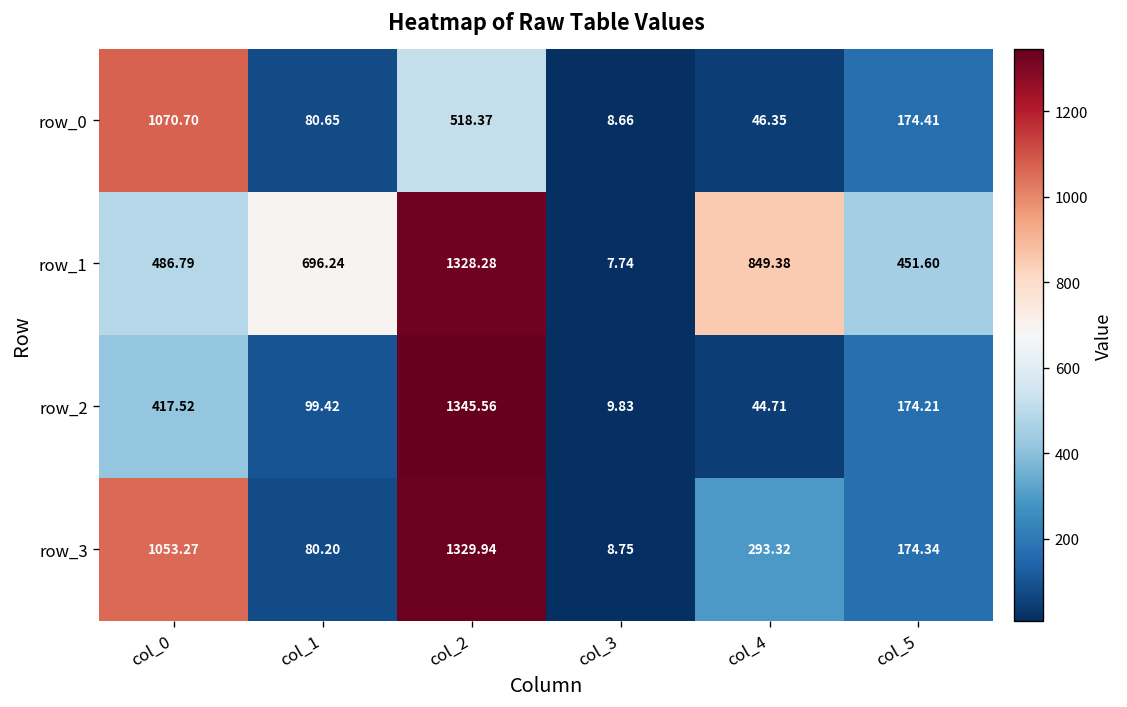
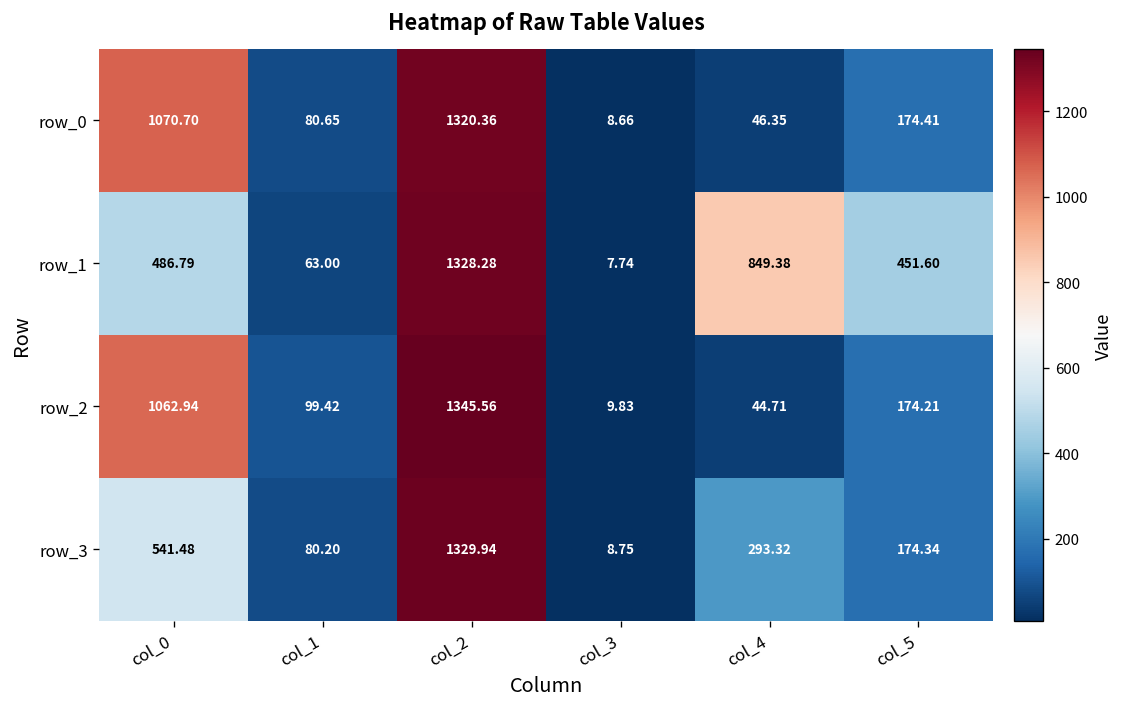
  {
    "row_0": {
      "col_0": 1070.70,
      "col_1": 80.65,
-     "col_2": 518.37,
+     "col_2": 1320.36,
      "col_3": 8.66,
      "col_4": 46.35,
      "col_5": 174.41
    },
    "row_1": {
      "col_0": 486.79,
-     "col_1": 696.24,
+     "col_1": 63.00,
      "col_2": 1328.28,
      "col_3": 7.74,
      "col_4": 849.38,
      "col_5": 451.60
    },
    "row_2": {
-     "col_0": 417.52,
+     "col_0": 1062.94,
      "col_1": 99.42,
      "col_2": 1345.56,
      "col_3": 9.83,
      "col_4": 44.71,
      "col_5": 174.21
    },
    "row_3": {
-     "col_0": 1053.27,
+     "col_0": 541.48,
      "col_1": 80.20,
      "col_2": 1329.94,
      "col_3": 8.75,
      "col_4": 293.32,
      "col_5": 174.34
    }
  }
